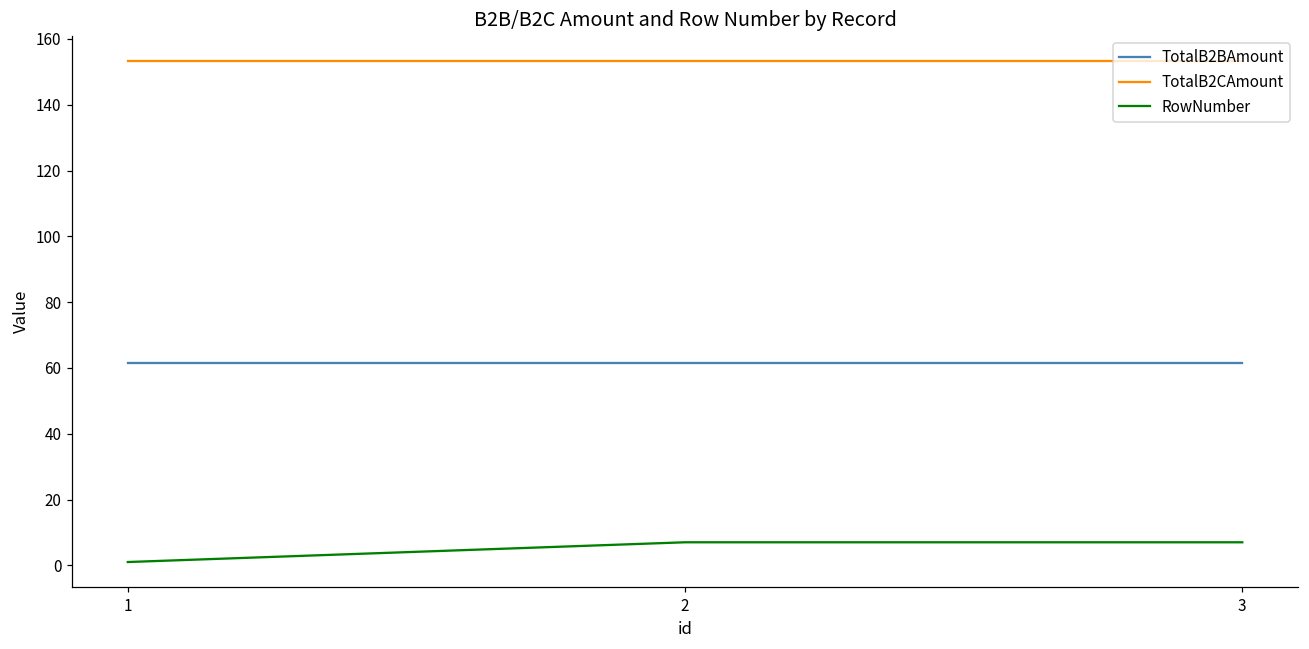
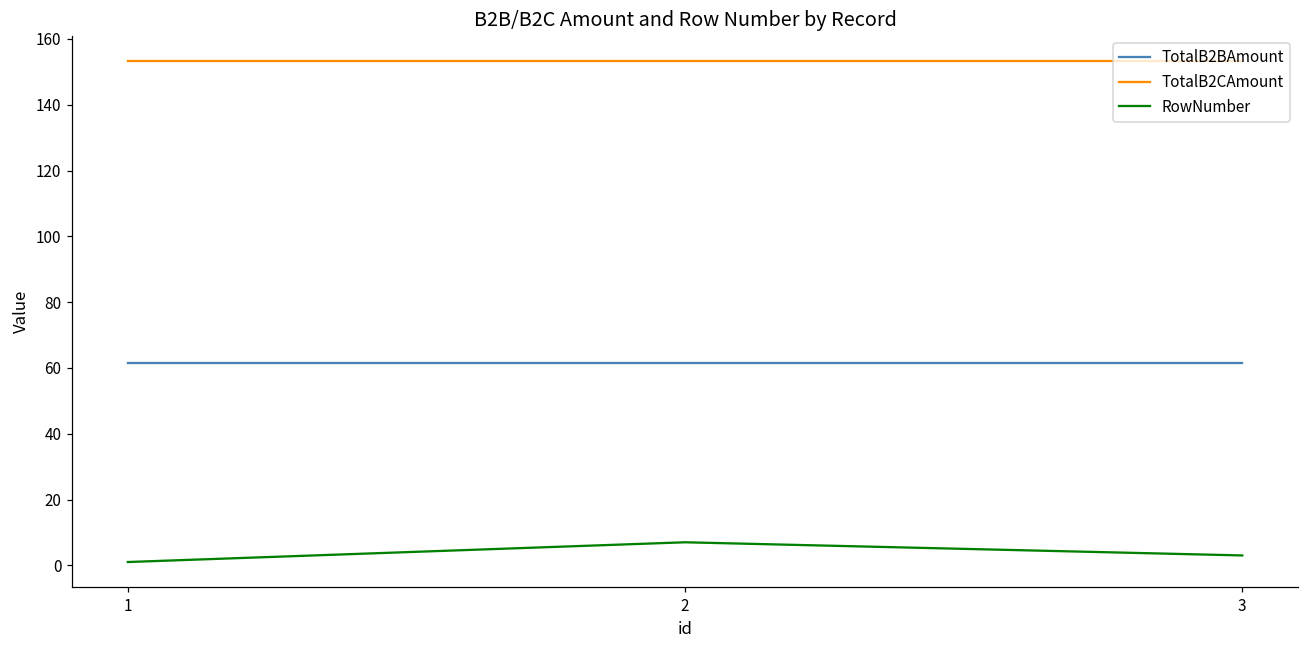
  {
    "TotalB2BAmount": {
      "1": 61,
      "2": 61,
      "3": 61
    },
    "TotalB2CAmount": {
      "1": 153,
      "2": 153
    },
    "RowNumber": {
      "1": 1,
      "2": 7,
-     "3": 7
+     "3": 3
    }
  }
